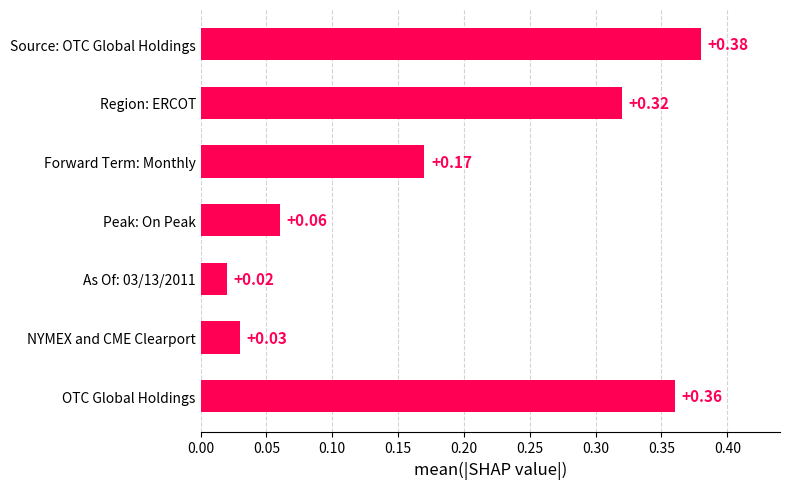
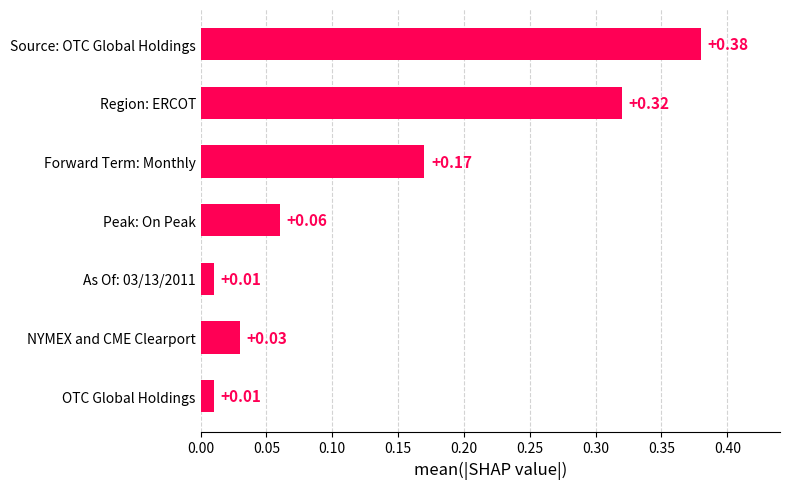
  {
    "Source: OTC Global Holdings": "+0.38",
    "Region: ERCOT": "+0.32",
    "Forward Term: Monthly": "+0.17",
    "Peak: On Peak": "+0.06",
-   "As Of: 03/13/2011": "+0.02",
+   "As Of: 03/13/2011": "+0.01",
    "NYMEX and CME Clearport": "+0.03",
-   "OTC Global Holdings": "+0.36"
+   "OTC Global Holdings": "+0.01"
  }
